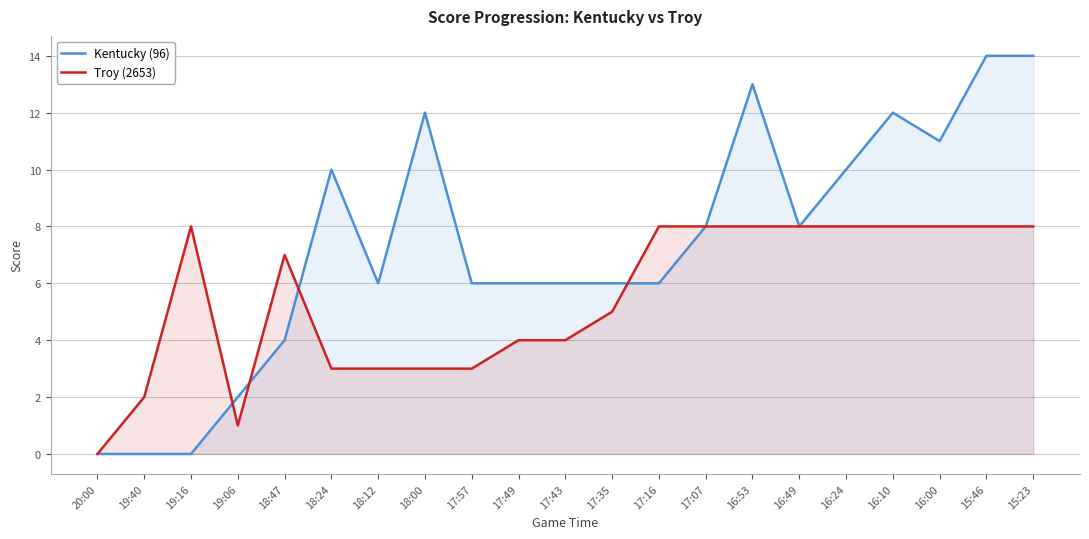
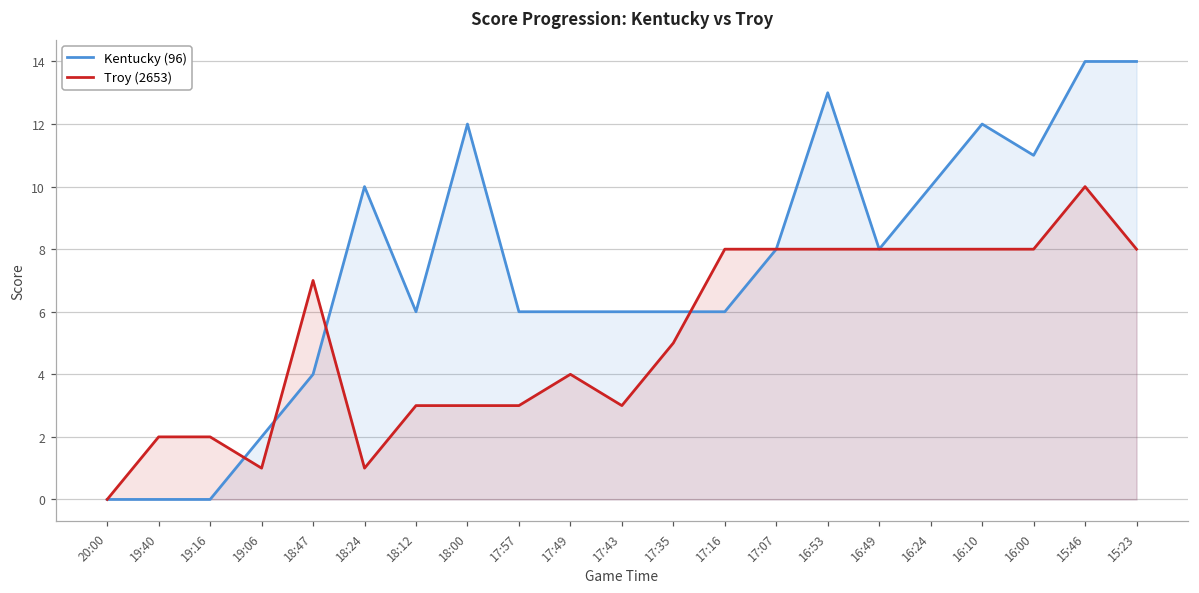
  {
    "Kentucky (96)": {
      "19:40": 0,
      "19:16": 0,
      "19:06": 2,
      "18:47": 4,
      "18:24": 10,
      "18:12": 6,
      "18:00": 12,
      "17:57": 6,
      "17:49": 6,
      "17:43": 6,
      "17:35": 6,
      "17:16": 6,
      "16:53": 13,
      "16:24": 10,
      "16:10": 12,
      "16:00": 11,
      "15:46": 14,
      "15:23": 14
    },
    "Troy (2653)": {
      "19:40": 2,
-     "19:16": 8,
+     "19:16": 2,
      "19:06": 1,
      "18:47": 7,
-     "18:24": 3,
+     "18:24": 1,
      "18:12": 3,
      "18:00": 3,
      "17:57": 3,
      "17:49": 4,
-     "17:43": 4,
+     "17:43": 3,
      "17:35": 5,
      "17:16": 8,
      "16:53": 8,
      "16:24": 8,
      "16:10": 8,
      "16:00": 8,
-     "15:46": 8,
+     "15:46": 10,
      "15:23": 8
    }
  }
